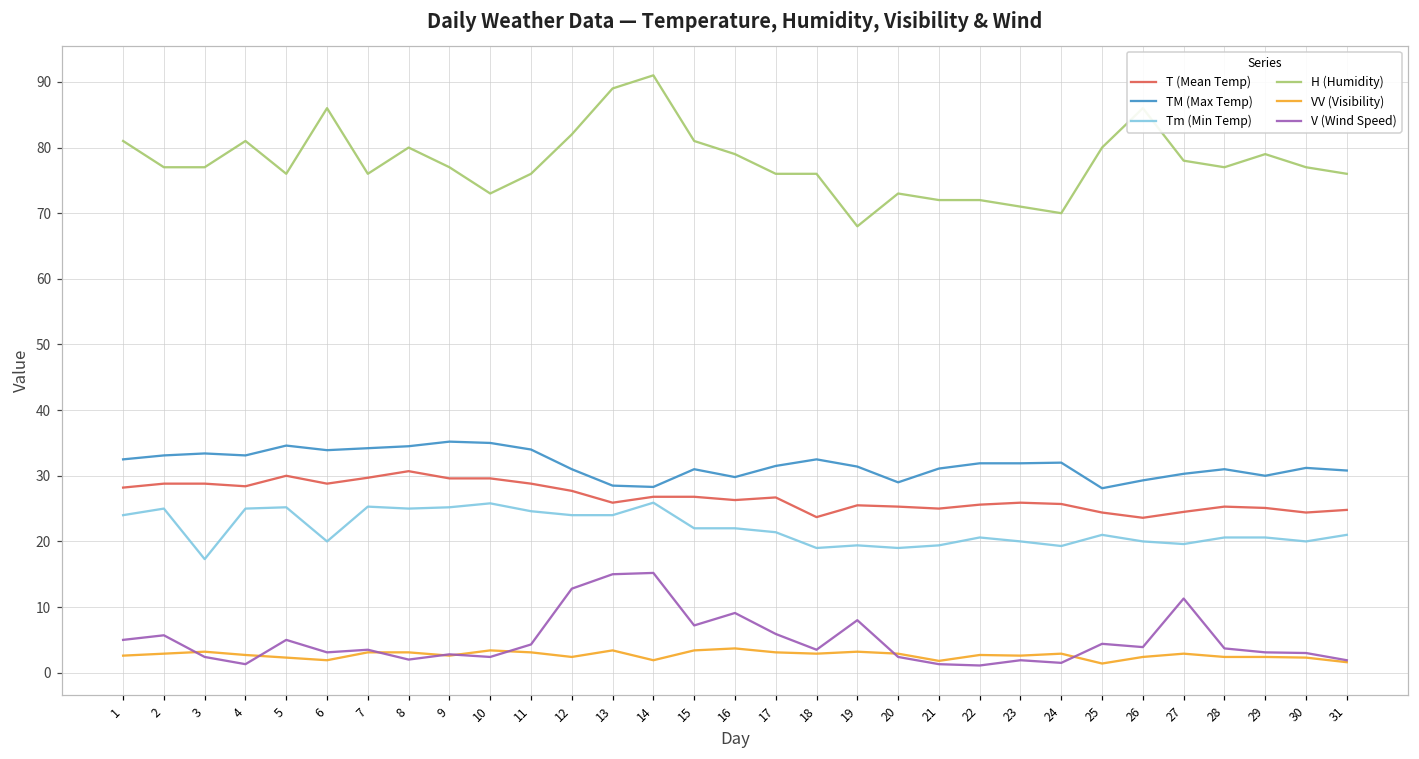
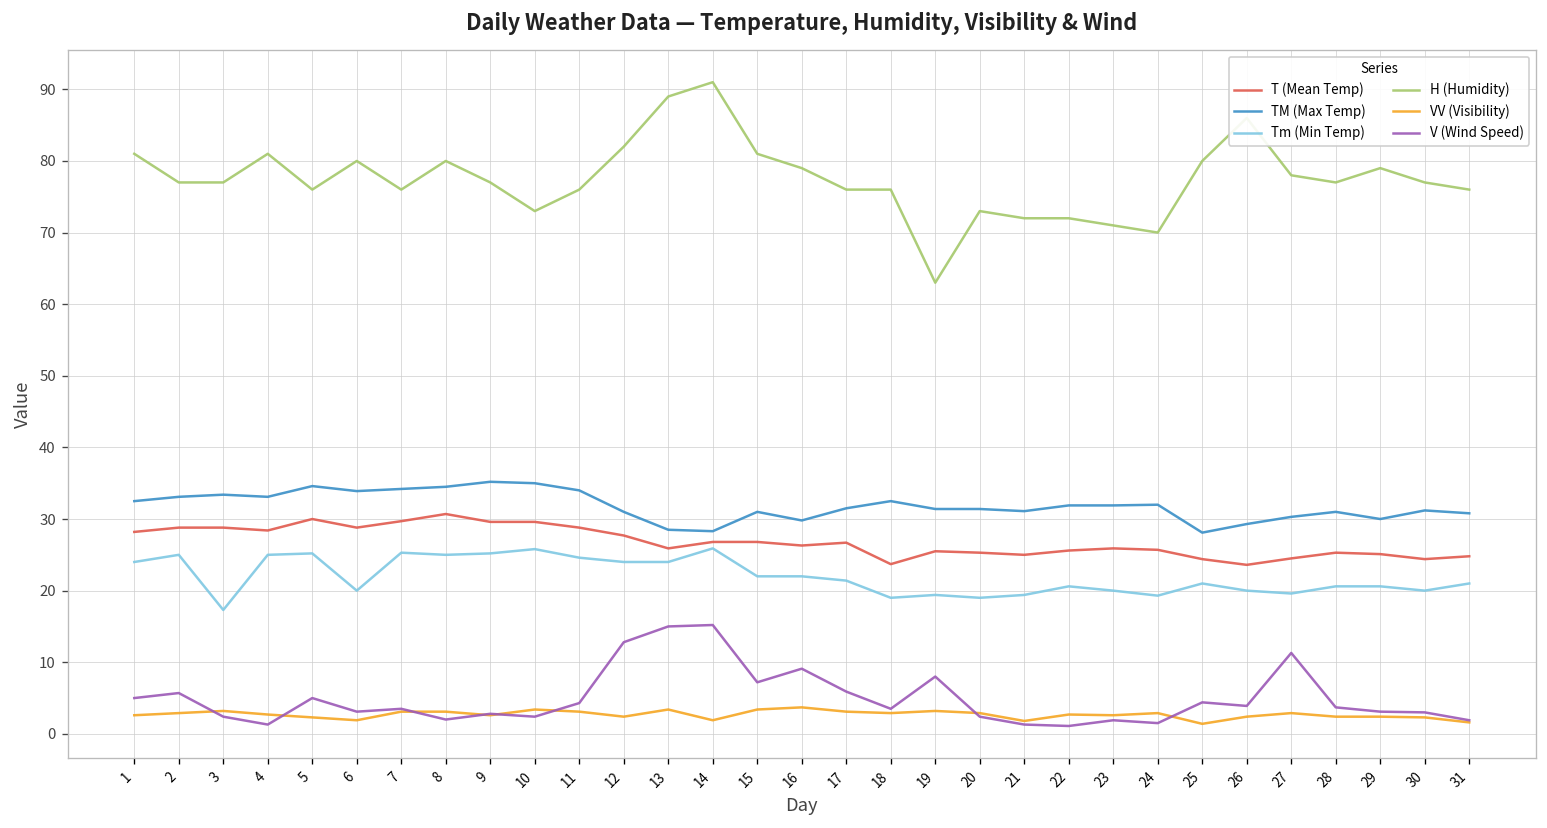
  {
    "T (Mean Temp)": {
      "1": 28,
      "2": 29,
      "3": 29,
      "4": 28,
      "5": 30,
      "6": 29,
      "7": 30,
      "8": 31,
      "9": 30,
      "10": 30,
      "11": 29,
      "12": 28,
      "13": 26,
      "14": 27,
      "15": 27,
      "16": 26,
      "17": 27,
      "18": 24,
      "19": 26,
      "20": 25,
      "21": 25,
      "22": 26,
      "23": 26,
      "24": 26,
      "25": 24,
      "26": 24,
      "27": 25,
      "28": 25,
      "29": 25,
      "30": 24,
      "31": 25
    },
    "TM (Max Temp)": {
      "1": 33,
      "2": 33,
      "3": 33,
      "4": 33,
      "5": 35,
      "6": 34,
      "7": 34,
      "8": 35,
      "9": 35,
      "10": 35,
      "11": 34,
      "12": 31,
      "13": 29,
      "14": 28,
      "15": 31,
      "16": 30,
      "17": 32,
      "18": 33,
      "19": 31,
-     "20": 29,
+     "20": 31,
      "21": 31,
      "22": 32,
      "23": 32,
      "24": 32,
      "25": 28,
      "26": 29,
      "27": 30,
      "28": 31,
      "29": 30,
      "30": 31,
      "31": 31
    },
    "Tm (Min Temp)": {
      "1": 24,
      "2": 25,
      "3": 17,
      "4": 25,
      "5": 25,
      "6": 20,
      "7": 25,
      "8": 25,
      "9": 25,
      "10": 26,
      "11": 25,
      "12": 24,
      "13": 24,
      "14": 26,
      "15": 22,
      "16": 22,
      "17": 21,
      "18": 19,
      "19": 19,
      "20": 19,
      "21": 19,
      "22": 21,
      "23": 20,
      "24": 19,
      "25": 21,
      "26": 20,
      "27": 20,
      "28": 21,
      "29": 21,
      "30": 20,
      "31": 21
    },
    "H (Humidity)": {
      "1": 81,
      "2": 77,
      "3": 77,
      "4": 81,
      "5": 76,
-     "6": 86,
+     "6": 80,
      "7": 76,
      "8": 80,
      "9": 77,
      "10": 73,
      "11": 76,
      "12": 82,
      "13": 89,
      "14": 91,
      "15": 81,
      "16": 79,
      "17": 76,
      "18": 76,
-     "19": 68,
+     "19": 63,
      "20": 73,
      "21": 72,
      "22": 72,
      "23": 71,
      "24": 70,
      "25": 80,
      "27": 78,
      "28": 77,
      "29": 79,
      "30": 77,
      "31": 76
    },
    "VV (Visibility)": {
      "1": 3,
      "2": 3,
      "3": 3,
      "4": 3,
      "5": 2,
      "6": 2,
      "8": 3,
      "10": 3,
      "11": 3,
      "12": 2,
      "13": 3,
      "14": 2,
      "15": 3,
      "16": 4,
      "17": 3,
      "18": 3,
      "19": 3,
      "20": 3,
      "21": 2,
      "22": 3,
      "23": 3,
      "24": 3,
      "25": 1,
      "26": 2,
      "27": 3,
      "28": 2,
      "29": 2,
      "30": 2
    },
    "V (Wind Speed)": {
      "1": 5,
      "2": 6,
      "3": 2,
      "4": 1,
      "5": 5,
      "6": 3,
      "8": 2,
      "10": 2,
      "11": 4,
      "12": 13,
      "13": 15,
      "14": 15,
      "15": 7,
      "16": 9,
      "17": 6,
      "18": 4,
      "19": 8,
      "20": 2,
      "21": 1,
      "22": 1,
      "23": 2,
      "24": 2,
      "25": 4,
      "26": 4,
      "27": 11,
      "28": 4,
      "29": 3,
      "30": 3
    }
  }
